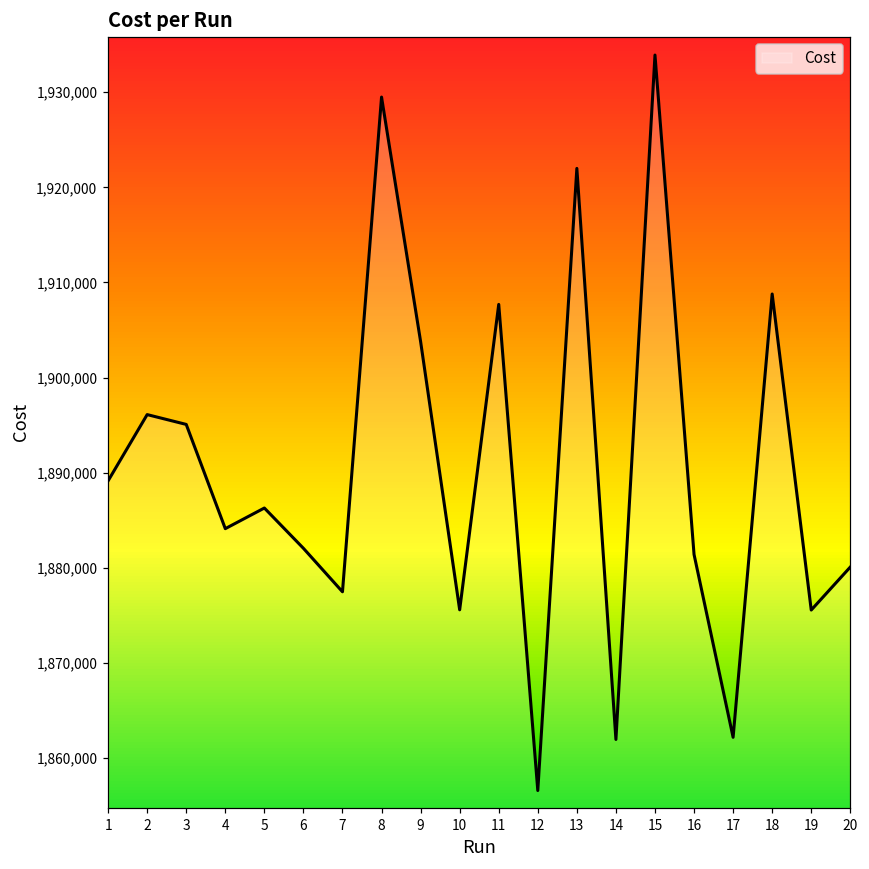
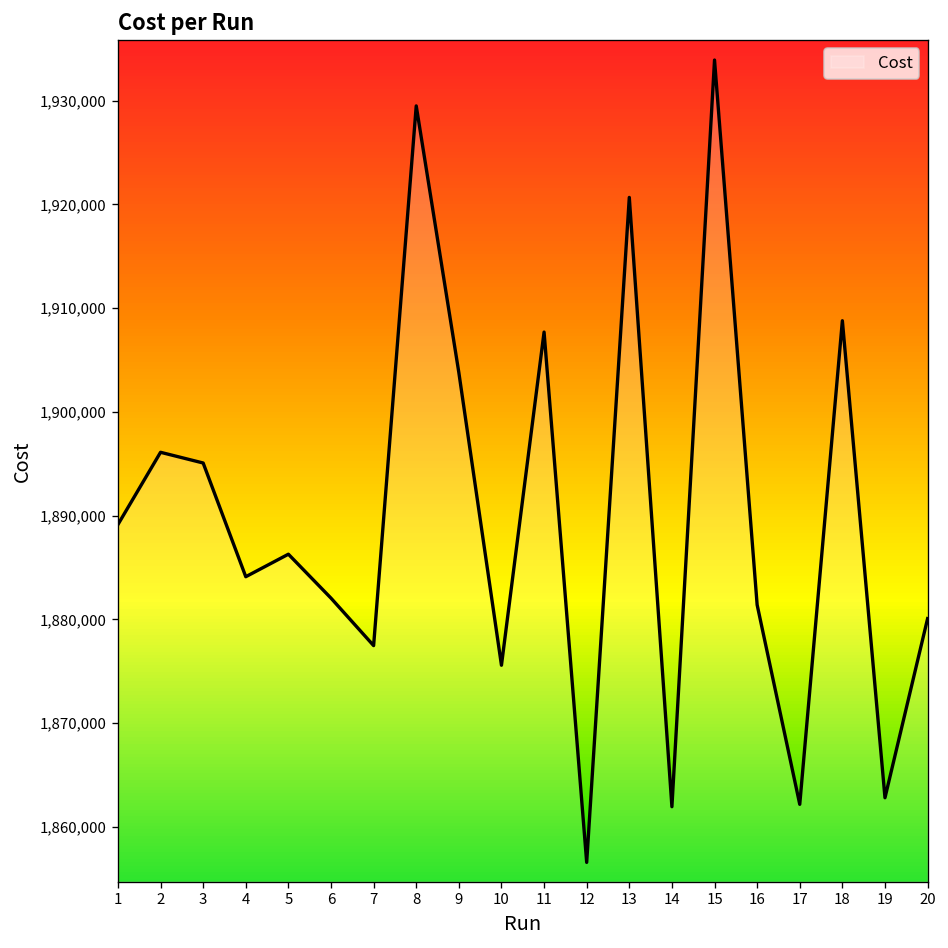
  {
    "1": "1,889,000",
    "2": "1,896,000",
    "3": "1,895,000",
    "4": "1,884,000",
    "5": "1,886,000",
    "6": "1,882,000",
    "7": "1,877,000",
    "8": "1,929,000",
    "9": "1,904,000",
    "10": "1,876,000",
    "11": "1,908,000",
    "12": "1,857,000",
-   "13": "1,922,000",
+   "13": "1,921,000",
    "14": "1,862,000",
    "15": "1,934,000",
    "16": "1,881,000",
    "17": "1,862,000",
    "18": "1,909,000",
-   "19": "1,876,000",
+   "19": "1,863,000",
    "20": "1,880,000"
  }
